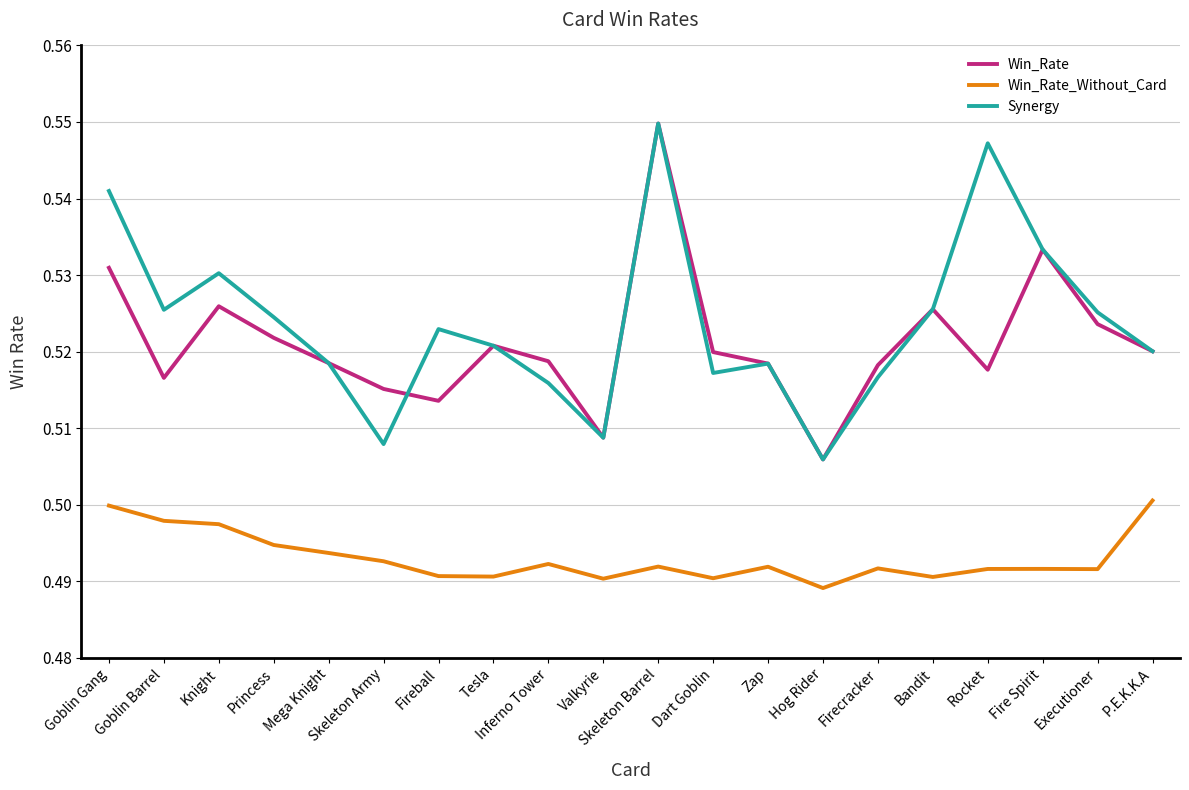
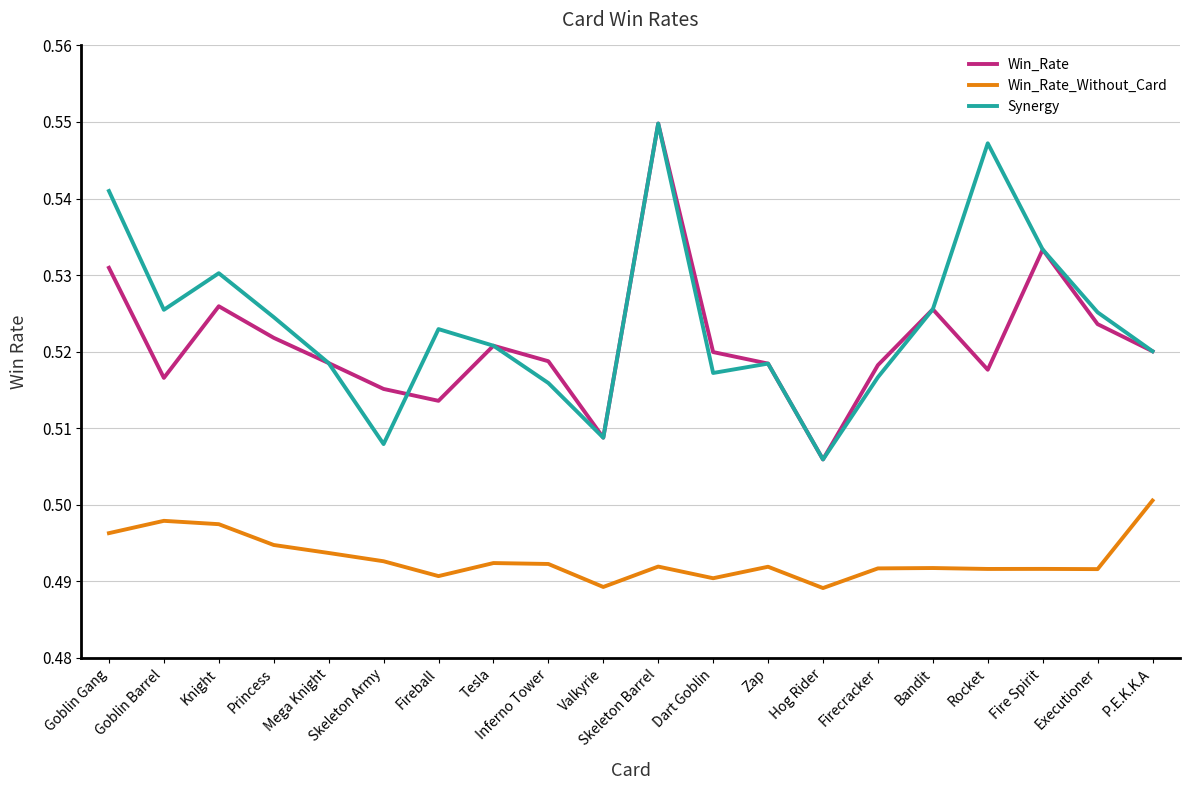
  {
    "Win_Rate": {
      "Goblin Gang": 0.531,
      "Goblin Barrel": 0.517,
      "Knight": 0.526,
      "Princess": 0.522,
      "Skeleton Army": 0.515,
      "Fireball": 0.514,
      "Inferno Tower": 0.519,
      "Dart Goblin": 0.520,
      "Firecracker": 0.518,
      "Rocket": 0.518,
      "Executioner": 0.524
    },
    "Win_Rate_Without_Card": {
-     "Goblin Gang": 0.500,
+     "Goblin Gang": 0.496,
      "Goblin Barrel": 0.498,
      "Knight": 0.497,
      "Princess": 0.495,
      "Mega Knight": 0.494,
      "Skeleton Army": 0.493,
      "Fireball": 0.491,
-     "Tesla": 0.491,
+     "Tesla": 0.492,
      "Inferno Tower": 0.492,
-     "Valkyrie": 0.490,
+     "Valkyrie": 0.489,
      "Skeleton Barrel": 0.492,
      "Dart Goblin": 0.490,
      "Zap": 0.492,
      "Hog Rider": 0.489,
      "Firecracker": 0.492,
-     "Bandit": 0.491,
+     "Bandit": 0.492,
      "Rocket": 0.492,
      "Fire Spirit": 0.492,
      "Executioner": 0.492,
      "P.E.K.K.A": 0.501
    },
    "Synergy": {
      "Goblin Gang": 0.541,
      "Goblin Barrel": 0.525,
      "Knight": 0.530,
      "Princess": 0.525,
      "Skeleton Army": 0.508,
      "Fireball": 0.523,
      "Inferno Tower": 0.516,
      "Dart Goblin": 0.517,
      "Firecracker": 0.517,
      "Rocket": 0.547,
      "Executioner": 0.525
    }
  }
